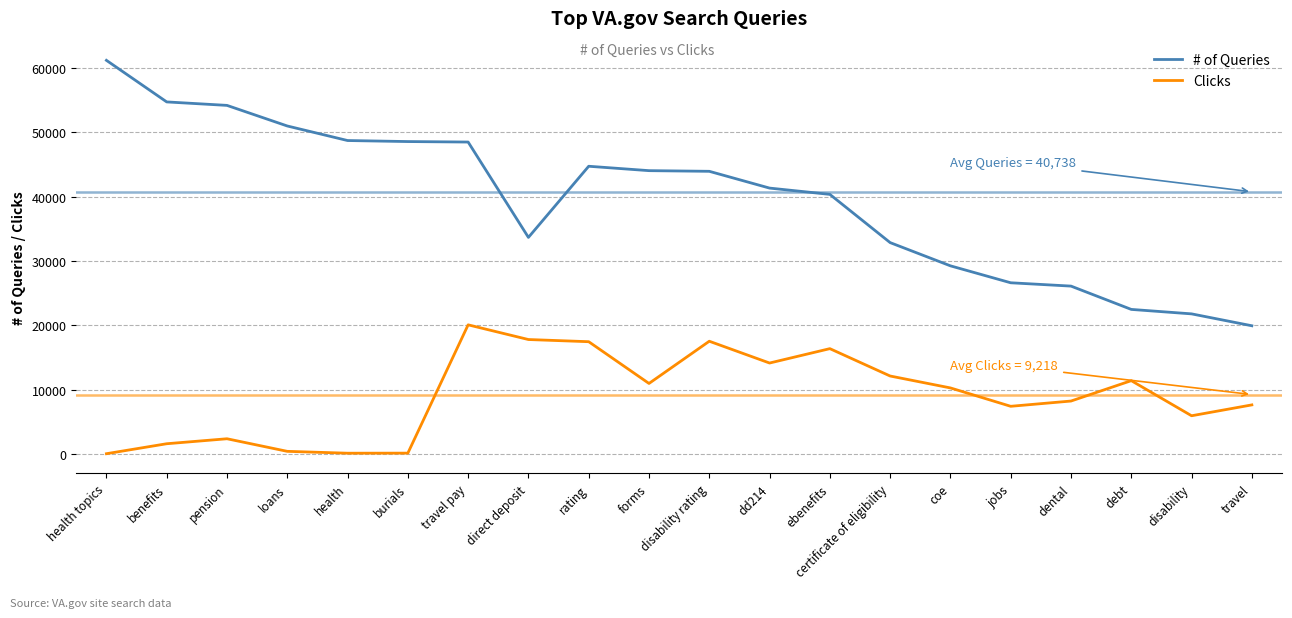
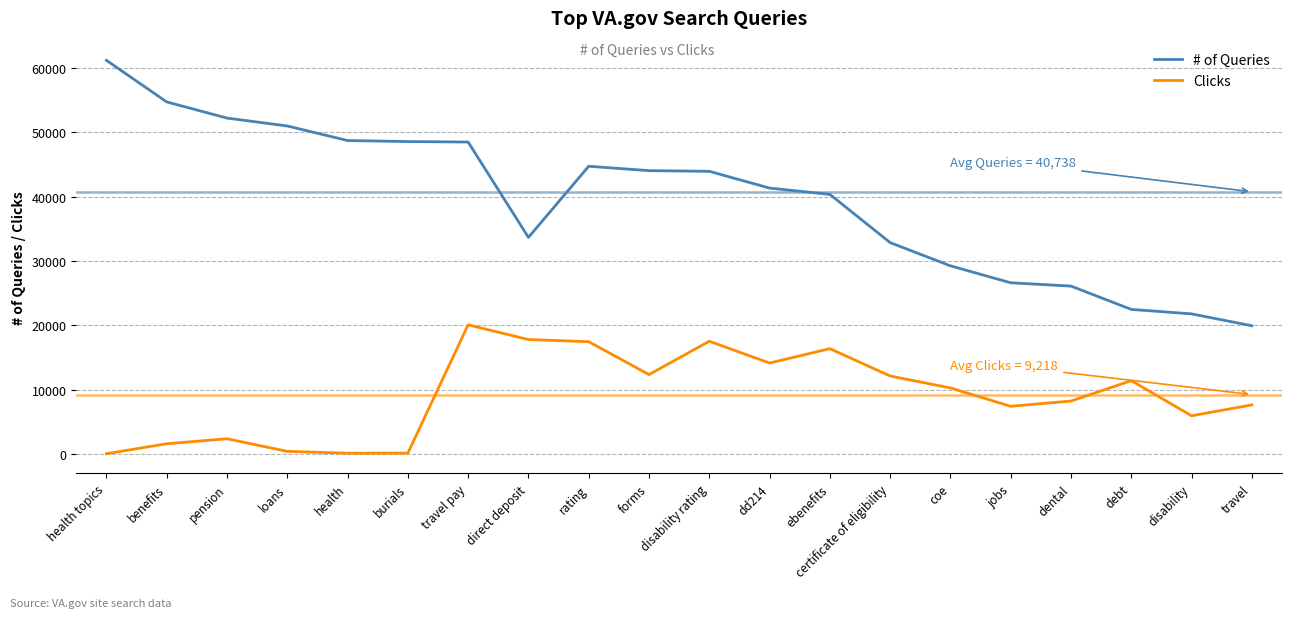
  {
    "# of Queries": {
      "health topics": 61000,
      "benefits": 55000,
-     "pension": 54000,
+     "pension": 52000,
      "loans": 51000,
      "health": 49000,
      "burials": 49000,
      "travel pay": 48000,
      "direct deposit": 34000,
      "rating": 45000,
      "forms": 44000,
      "disability rating": 44000,
      "dd214": 41000,
      "ebenefits": 40000,
      "certificate of eligibility": 33000,
      "coe": 29000,
      "jobs": 27000,
      "dental": 26000,
      "debt": 22000,
      "disability": 22000,
      "travel": 20000
    },
    "Clicks": {
      "health topics": 0,
      "benefits": 2000,
      "pension": 2000,
      "loans": 0,
      "health": 0,
      "burials": 0,
      "travel pay": 20000,
      "direct deposit": 18000,
      "rating": 17000,
-     "forms": 11000,
+     "forms": 12000,
      "disability rating": 18000,
      "dd214": 14000,
      "ebenefits": 16000,
      "certificate of eligibility": 12000,
      "jobs": 7000,
      "dental": 8000,
      "disability": 6000,
      "travel": 8000
    }
  }
